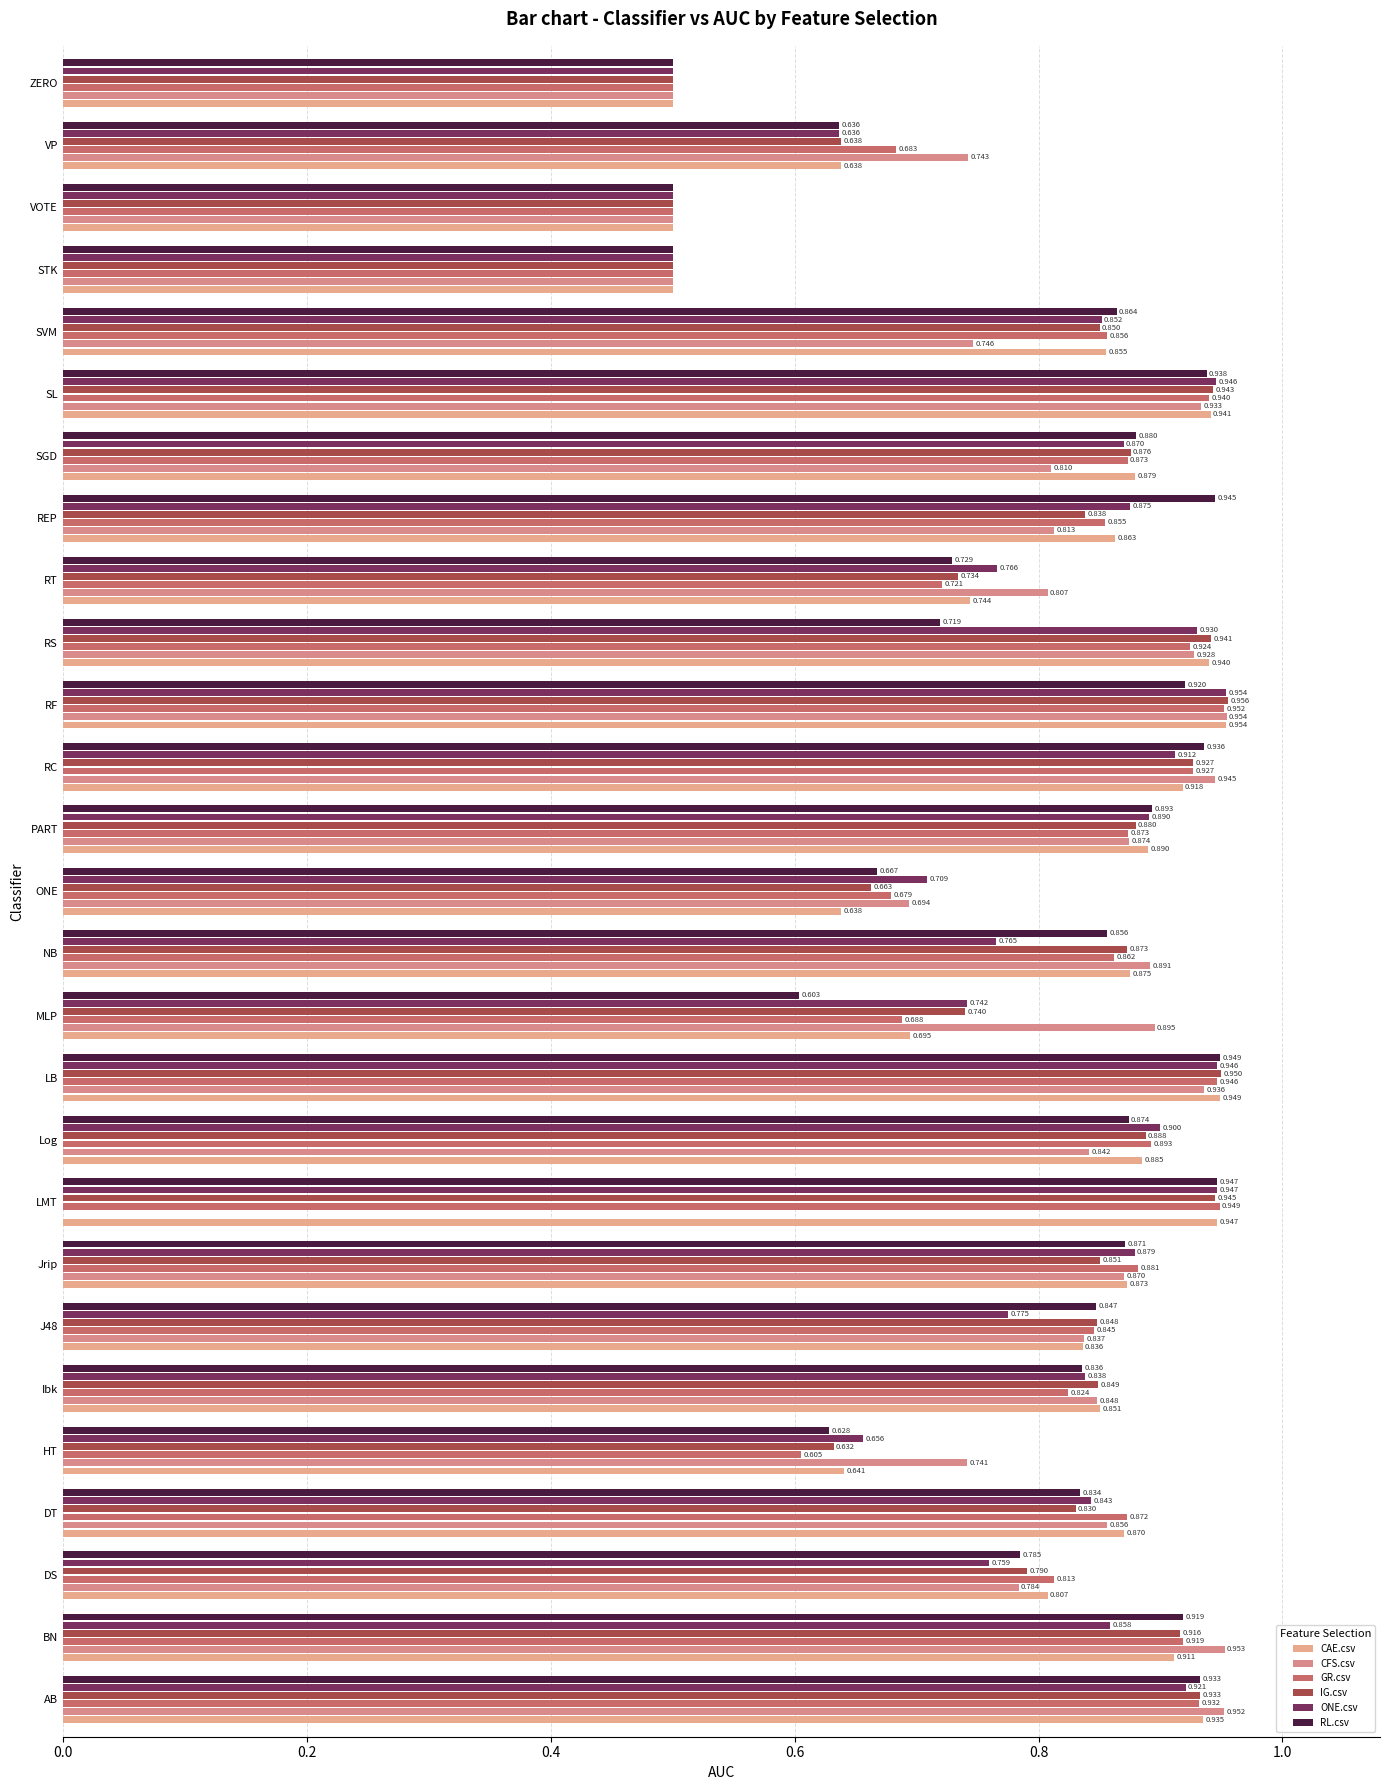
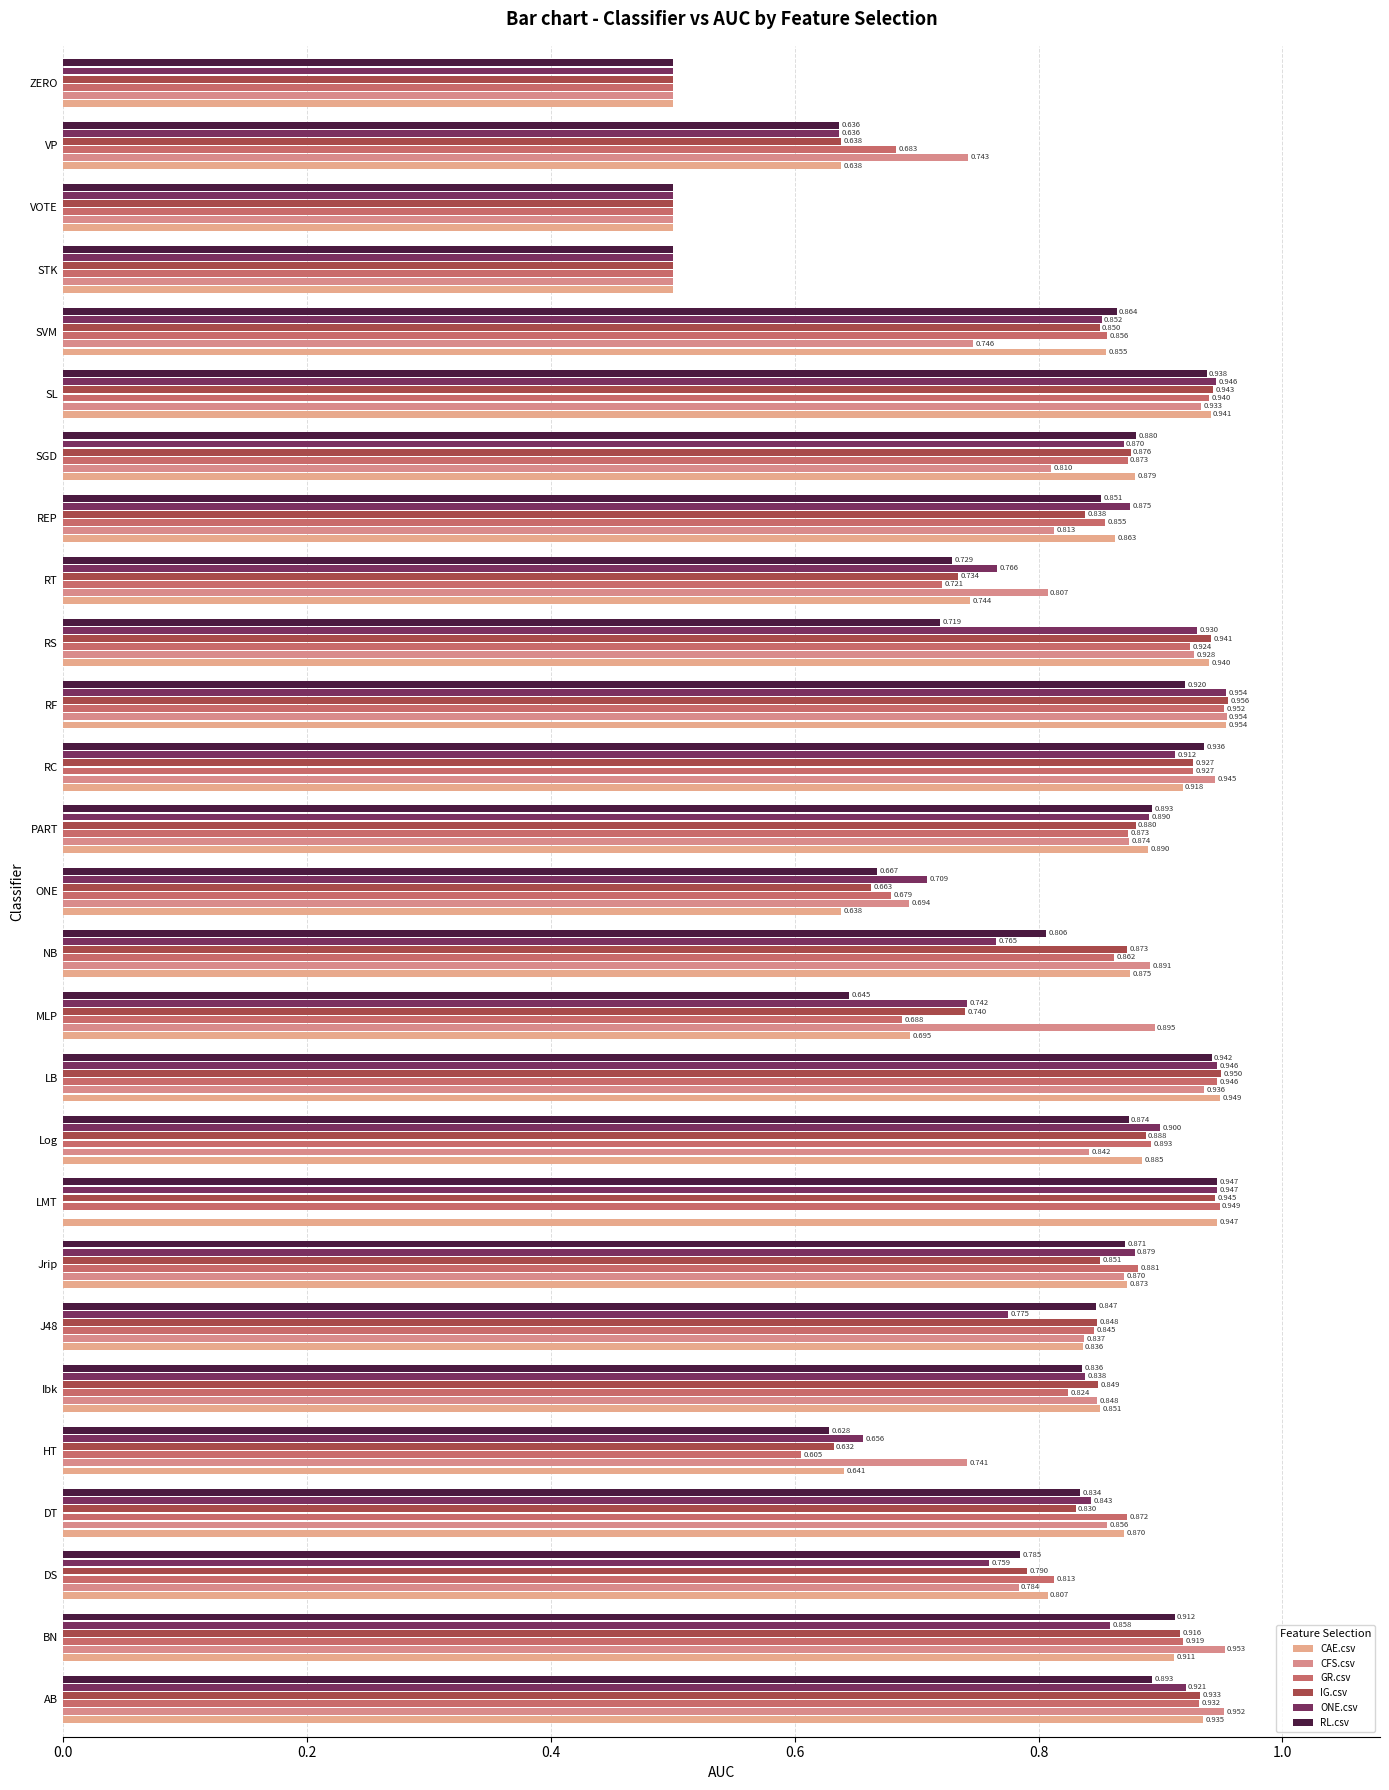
  {
    "RL.csv": {
      "VP": 0.636,
      "SVM": 0.864,
      "SL": 0.938,
      "SGD": 0.880,
-     "REP": 0.945,
+     "REP": 0.851,
      "RT": 0.729,
      "RS": 0.719,
      "RF": 0.920,
      "RC": 0.936,
      "PART": 0.893,
      "ONE": 0.667,
-     "NB": 0.856,
-     "MLP": 0.603,
-     "LB": 0.949,
+     "NB": 0.806,
+     "MLP": 0.645,
+     "LB": 0.942,
      "Log": 0.874,
      "LMT": 0.947,
      "Jrip": 0.871,
      "J48": 0.847,
      "Ibk": 0.836,
      "HT": 0.628,
      "DT": 0.834,
      "DS": 0.785,
-     "BN": 0.919,
-     "AB": 0.933
+     "BN": 0.912,
+     "AB": 0.893
    }
  }
